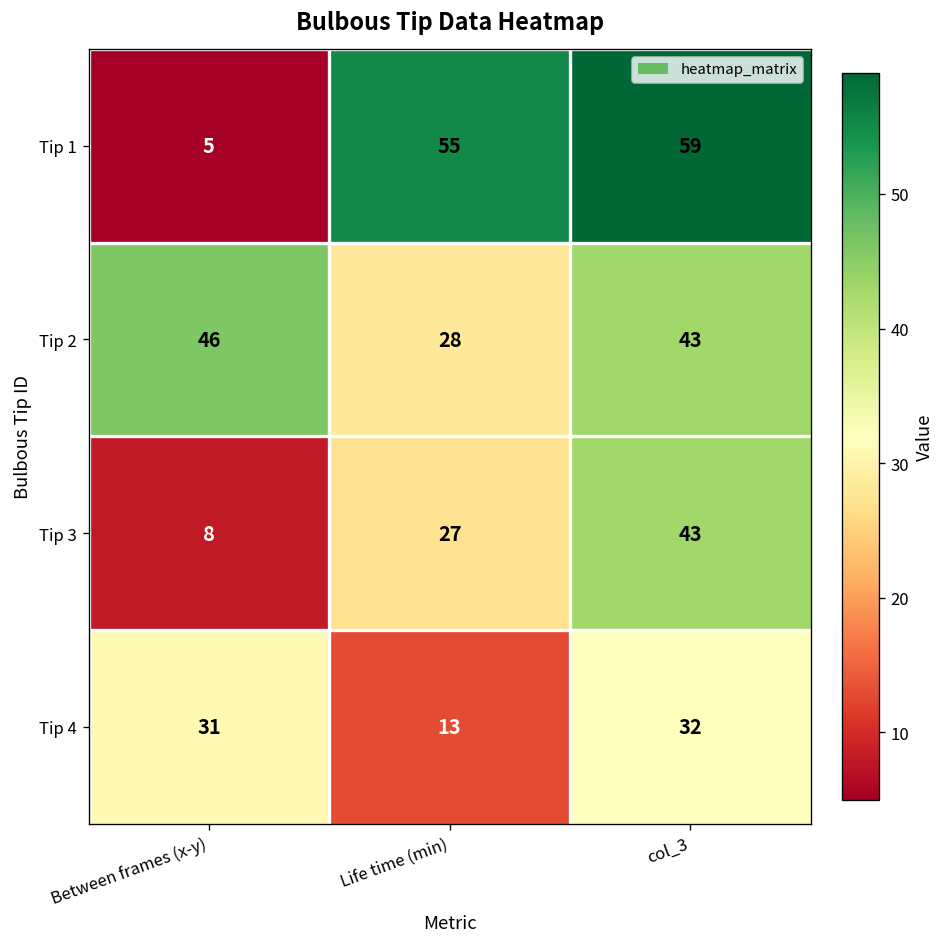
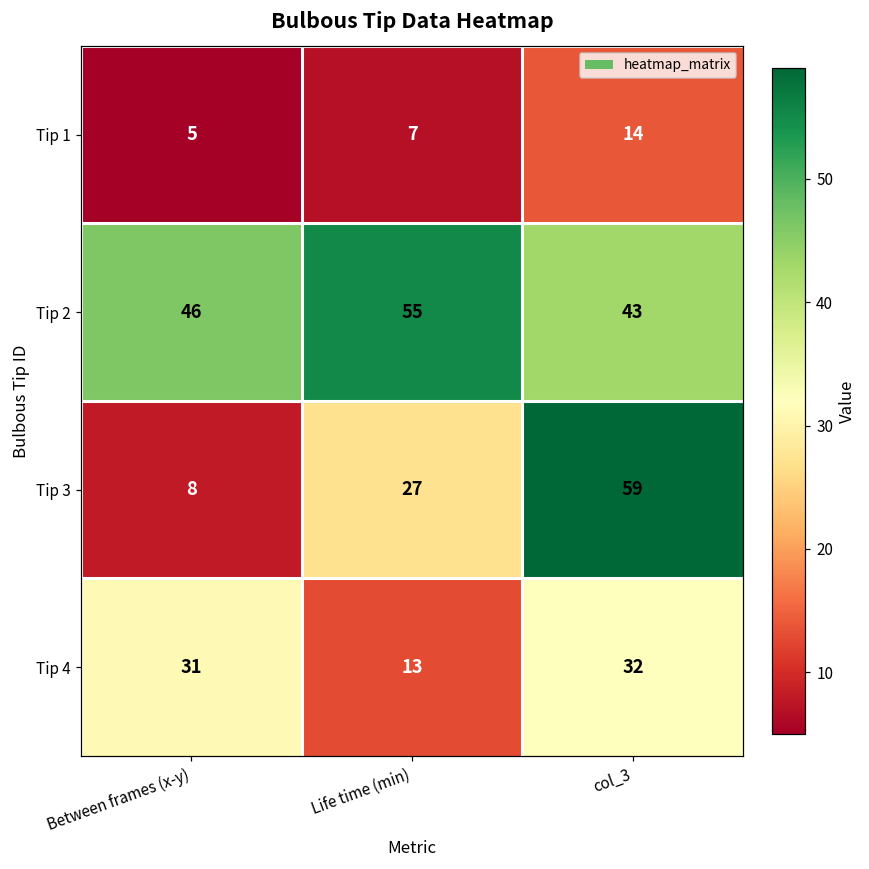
  {
    "Tip 1": {
      "Between frames (x-y)": 5,
-     "Life time (min)": 55,
-     "col_3": 59
+     "Life time (min)": 7,
+     "col_3": 14
    },
    "Tip 2": {
      "Between frames (x-y)": 46,
-     "Life time (min)": 28,
+     "Life time (min)": 55,
      "col_3": 43
    },
    "Tip 3": {
      "Between frames (x-y)": 8,
      "Life time (min)": 27,
-     "col_3": 43
+     "col_3": 59
    },
    "Tip 4": {
      "Between frames (x-y)": 31,
      "Life time (min)": 13,
      "col_3": 32
    }
  }
